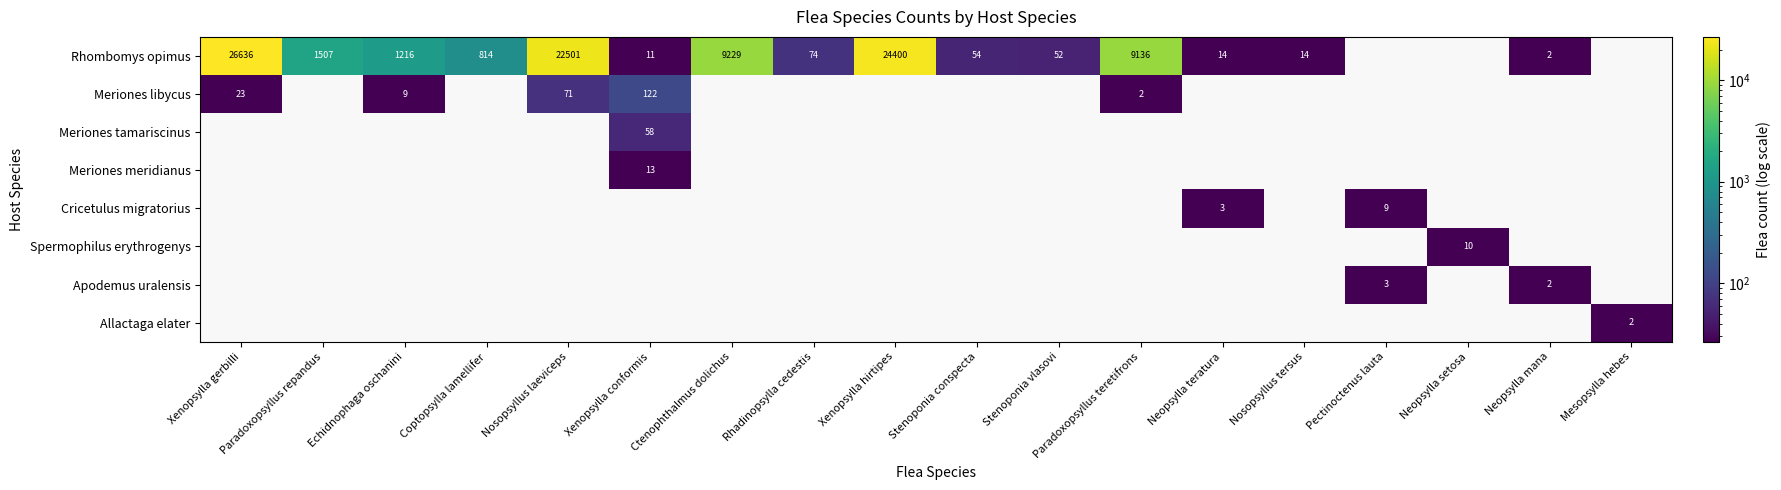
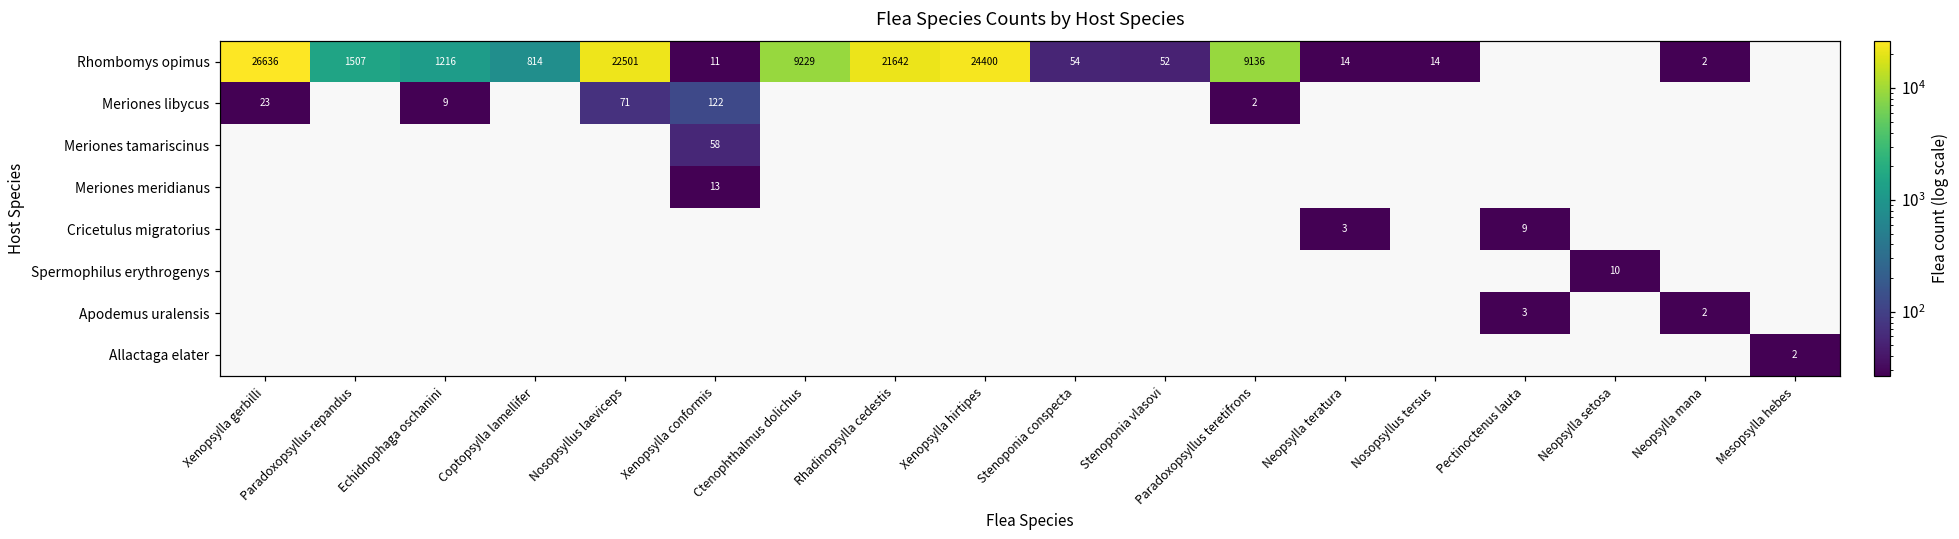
  {
    "Rhombomys opimus": {
      "Xenopsylla gerbilli": 26636,
      "Paradoxopsyllus repandus": 1507,
      "Echidnophaga oschanini": 1216,
      "Coptopsylla lamellifer": 814,
      "Nosopsyllus laeviceps": 22501,
      "Xenopsylla conformis": 11,
      "Ctenophthalmus dolichus": 9229,
-     "Rhadinopsylla cedestis": 74,
+     "Rhadinopsylla cedestis": 21642,
      "Xenopsylla hirtipes": 24400,
      "Stenoponia conspecta": 54,
      "Stenoponia vlasovi": 52,
      "Paradoxopsyllus teretifrons": 9136,
      "Neopsylla teratura": 14,
      "Nosopsyllus tersus": 14,
      "Neopsylla mana": 2
    },
    "Meriones libycus": {
      "Xenopsylla gerbilli": 23,
      "Echidnophaga oschanini": 9,
      "Nosopsyllus laeviceps": 71,
      "Xenopsylla conformis": 122,
      "Paradoxopsyllus teretifrons": 2
    },
    "Meriones tamariscinus": {
      "Xenopsylla conformis": 58
    },
    "Meriones meridianus": {
      "Xenopsylla conformis": 13
    },
    "Cricetulus migratorius": {
      "Neopsylla teratura": 3,
      "Pectinoctenus lauta": 9
    },
    "Spermophilus erythrogenys": {
      "Neopsylla setosa": 10
    },
    "Apodemus uralensis": {
      "Pectinoctenus lauta": 3,
      "Neopsylla mana": 2
    },
    "Allactaga elater": {
      "Mesopsylla hebes": 2
    }
  }
